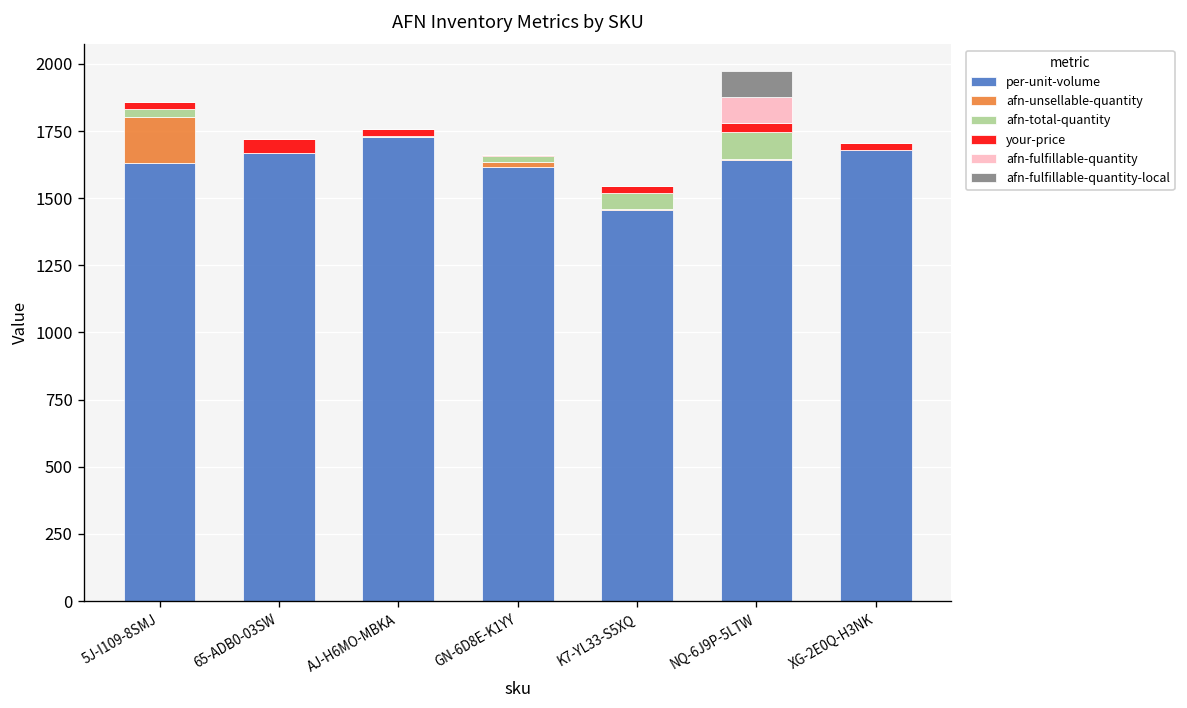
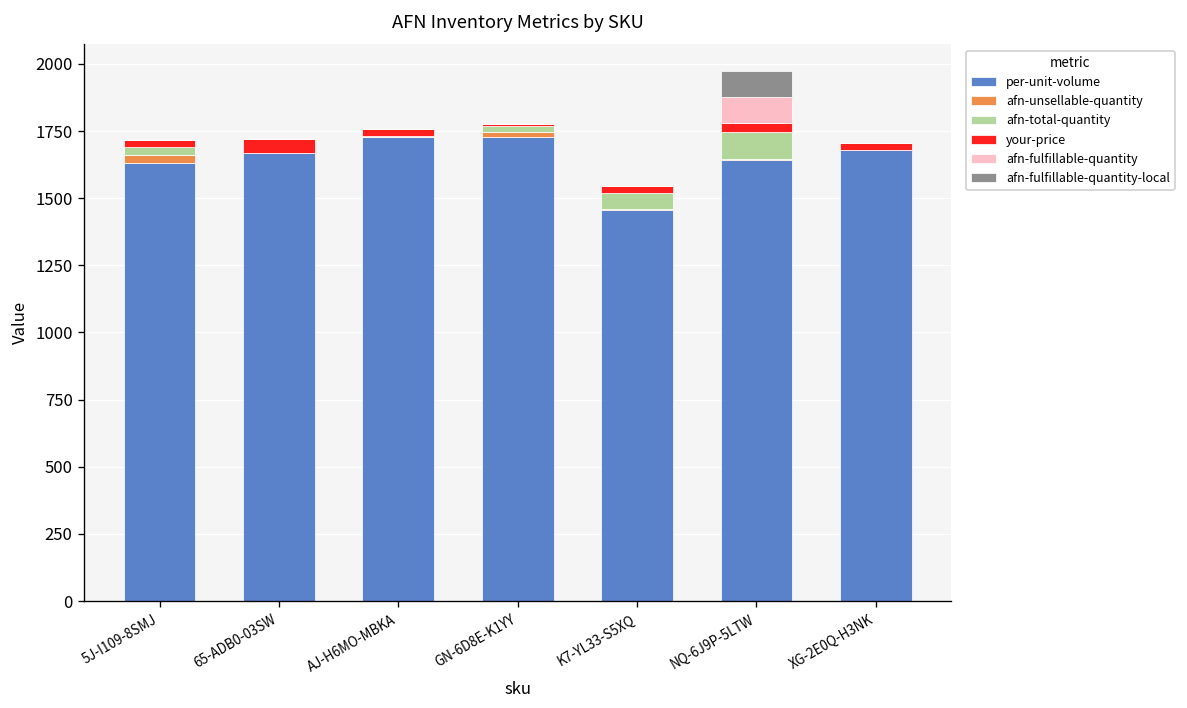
  {
    "per-unit-volume": {
      "5J-I109-8SMJ": 1630,
      "65-ADB0-03SW": 1670,
      "AJ-H6MO-MBKA": 1730,
-     "GN-6D8E-K1YY": 1620,
+     "GN-6D8E-K1YY": 1730,
      "K7-YL33-S5XQ": 1460,
      "NQ-6J9P-5LTW": 1640,
      "XG-2E0Q-H3NK": 1680
    },
    "afn-unsellable-quantity": {
-     "5J-I109-8SMJ": 170,
+     "5J-I109-8SMJ": 30,
      "65-ADB0-03SW": 0,
      "GN-6D8E-K1YY": 20,
      "XG-2E0Q-H3NK": 0
    },
    "afn-total-quantity": {
      "5J-I109-8SMJ": 30,
      "65-ADB0-03SW": 0,
      "GN-6D8E-K1YY": 20,
      "K7-YL33-S5XQ": 60,
      "NQ-6J9P-5LTW": 100,
      "XG-2E0Q-H3NK": 0
    },
    "your-price": {
      "5J-I109-8SMJ": 30,
      "65-ADB0-03SW": 50,
      "AJ-H6MO-MBKA": 30,
      "K7-YL33-S5XQ": 30,
      "NQ-6J9P-5LTW": 30,
      "XG-2E0Q-H3NK": 30
    },
    "afn-fulfillable-quantity": {
      "5J-I109-8SMJ": 0,
      "65-ADB0-03SW": 0,
      "AJ-H6MO-MBKA": 0,
      "GN-6D8E-K1YY": 0,
      "K7-YL33-S5XQ": 0,
      "NQ-6J9P-5LTW": 100,
      "XG-2E0Q-H3NK": 0
    },
    "afn-fulfillable-quantity-local": {
      "5J-I109-8SMJ": 0,
      "65-ADB0-03SW": 0,
      "AJ-H6MO-MBKA": 0,
      "GN-6D8E-K1YY": 0,
      "K7-YL33-S5XQ": 0,
      "NQ-6J9P-5LTW": 100,
      "XG-2E0Q-H3NK": 0
    }
  }
